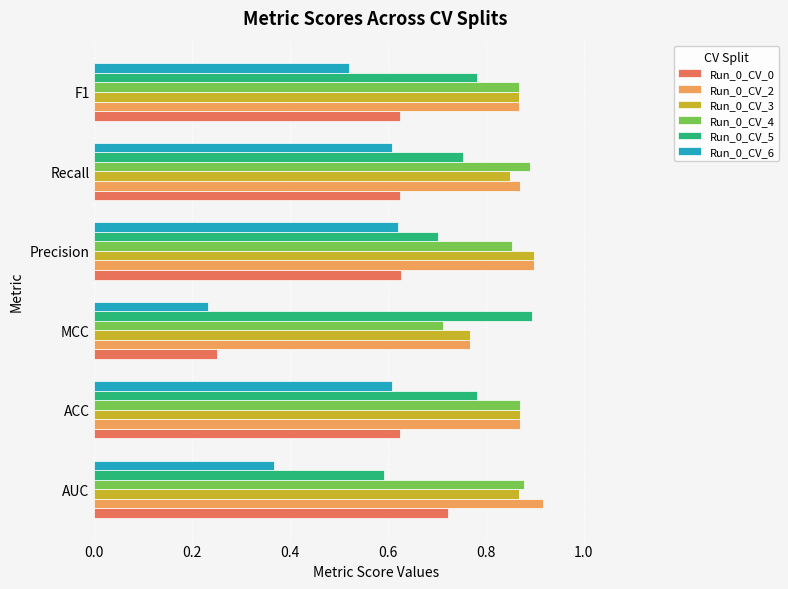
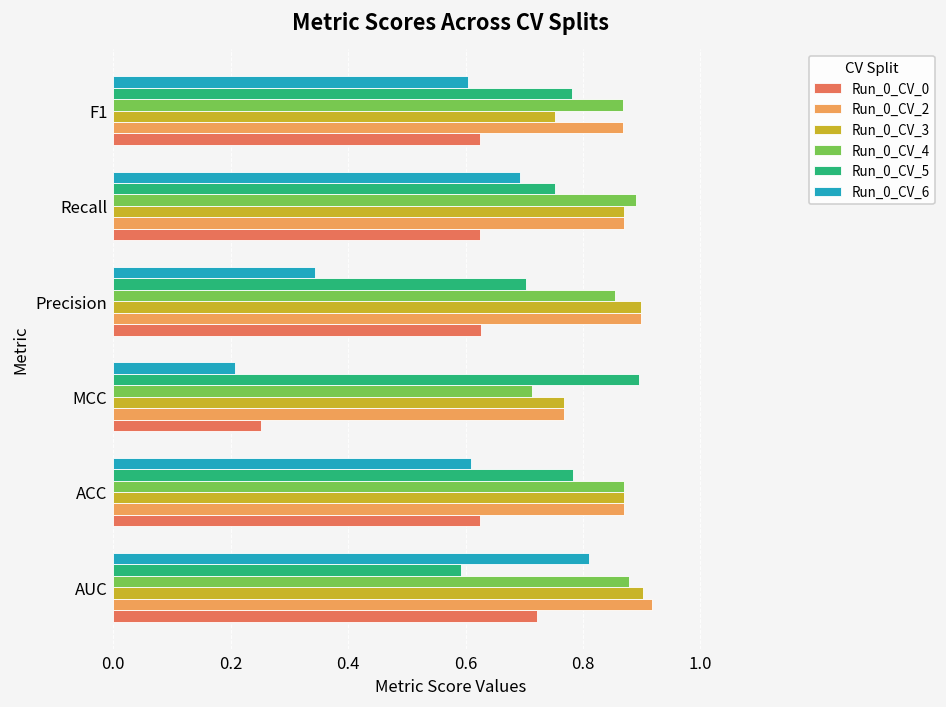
  {
    "Run_0_CV_3": {
-     "F1": 0.87,
-     "Recall": 0.85,
+     "F1": 0.75,
+     "Recall": 0.87,
      "Precision": 0.90,
      "MCC": 0.77,
      "ACC": 0.87,
-     "AUC": 0.87
+     "AUC": 0.90
    },
    "Run_0_CV_4": {
      "F1": 0.87,
      "Recall": 0.89,
      "Precision": 0.85,
      "MCC": 0.71,
      "ACC": 0.87,
      "AUC": 0.88
    },
    "Run_0_CV_5": {
      "F1": 0.78,
      "Recall": 0.75,
      "Precision": 0.70,
      "MCC": 0.90,
      "ACC": 0.78,
      "AUC": 0.59
    },
    "Run_0_CV_6": {
-     "F1": 0.52,
-     "Recall": 0.61,
-     "Precision": 0.62,
-     "MCC": 0.23,
+     "F1": 0.60,
+     "Recall": 0.69,
+     "Precision": 0.34,
+     "MCC": 0.21,
      "ACC": 0.61,
-     "AUC": 0.37
+     "AUC": 0.81
    }
  }
